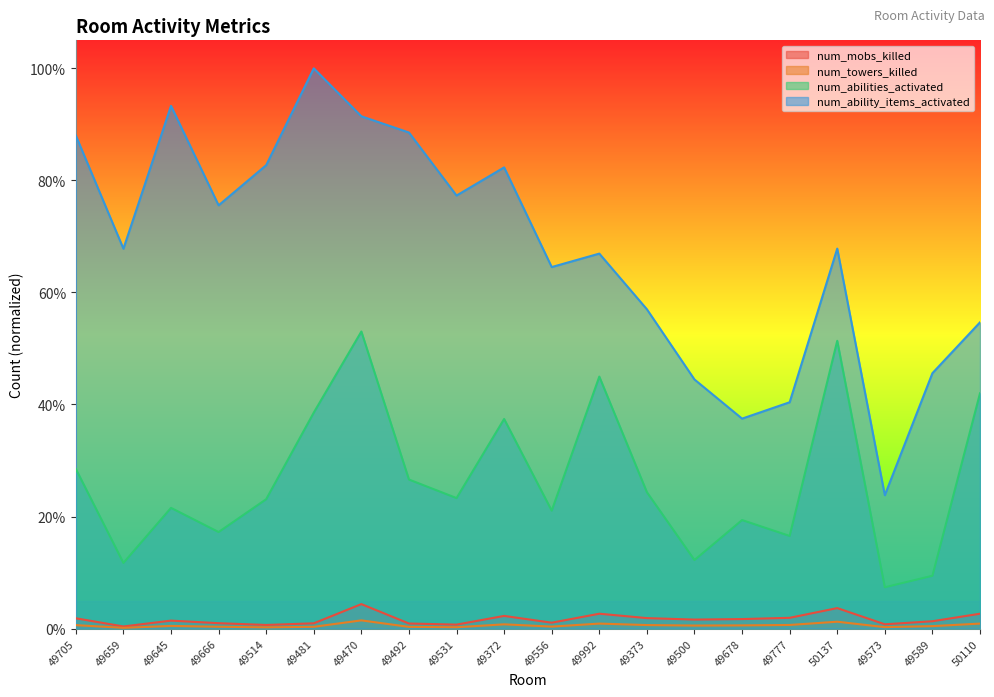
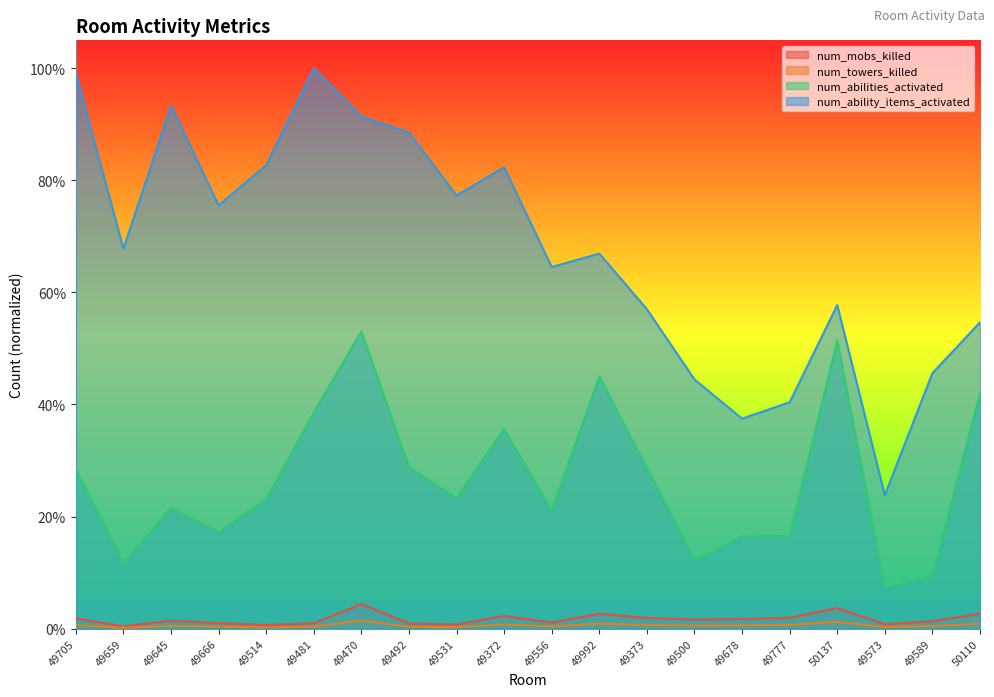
  {
    "num_abilities_activated": {
      "49705": "28%",
      "49659": "12%",
      "49645": "22%",
      "49666": "17%",
      "49514": "23%",
      "49481": "39%",
      "49470": "53%",
-     "49492": "27%",
+     "49492": "29%",
      "49531": "23%",
-     "49372": "37%",
+     "49372": "36%",
      "49556": "21%",
      "49992": "45%",
-     "49373": "24%",
+     "49373": "29%",
      "49500": "12%",
-     "49678": "19%",
+     "49678": "16%",
      "49777": "17%",
      "50137": "51%",
      "49573": "7%",
      "49589": "9%",
      "50110": "42%"
    },
    "num_ability_items_activated": {
-     "49705": "88%",
+     "49705": "99%",
      "49659": "68%",
      "49645": "93%",
      "49666": "76%",
      "49514": "83%",
      "49481": "100%",
      "49470": "91%",
      "49492": "89%",
      "49531": "77%",
      "49372": "82%",
      "49556": "65%",
      "49992": "67%",
      "49373": "57%",
      "49500": "44%",
      "49678": "37%",
      "49777": "40%",
-     "50137": "68%",
+     "50137": "58%",
      "49573": "24%",
      "49589": "46%",
      "50110": "55%"
    }
  }
